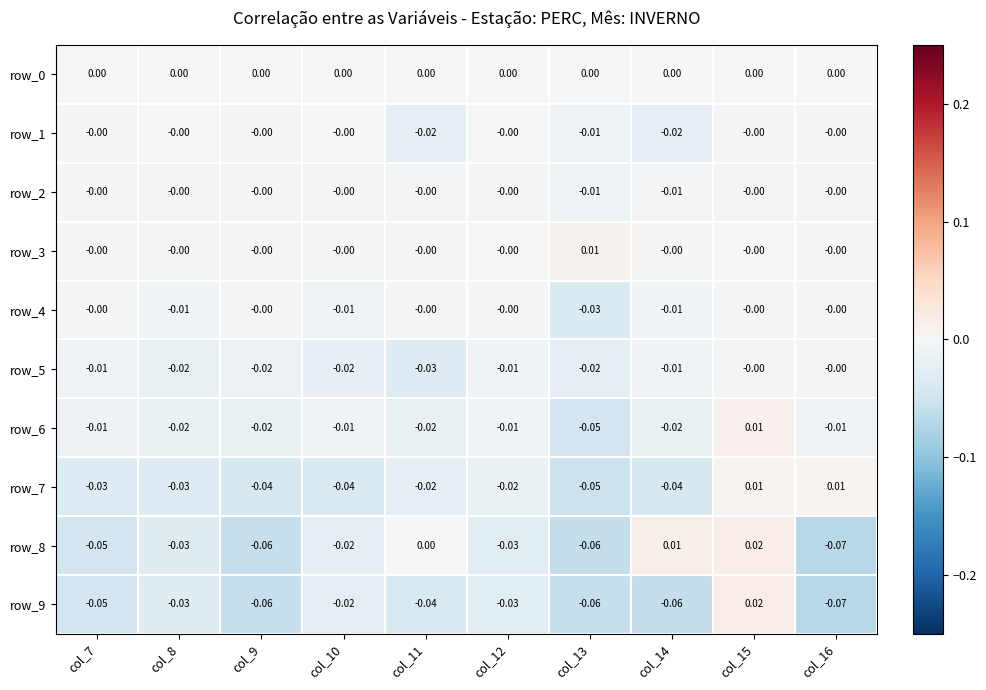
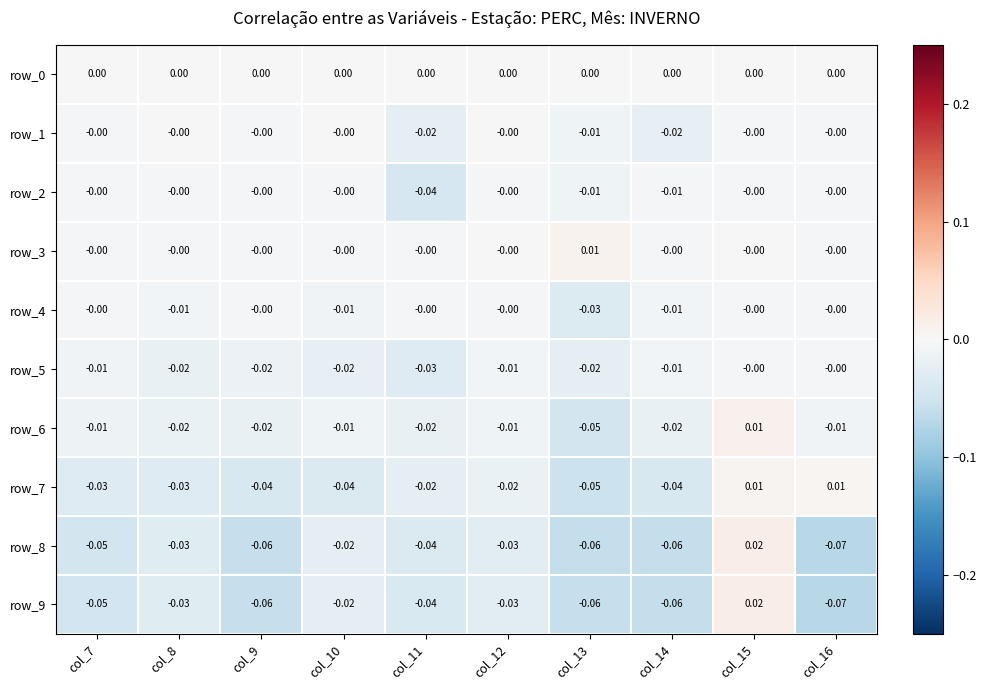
  {
    "row_0": {
      "col_7": 0.00,
      "col_8": 0.00,
      "col_9": 0.00,
      "col_10": 0.00,
      "col_11": 0.00,
      "col_12": 0.00,
      "col_13": 0.00,
      "col_14": 0.00,
      "col_15": 0.00,
      "col_16": 0.00
    },
    "row_1": {
      "col_7": -0.00,
      "col_8": -0.00,
      "col_9": -0.00,
      "col_10": -0.00,
      "col_11": -0.02,
      "col_12": -0.00,
      "col_13": -0.01,
      "col_14": -0.02,
      "col_15": -0.00,
      "col_16": -0.00
    },
    "row_2": {
      "col_7": -0.00,
      "col_8": -0.00,
      "col_9": -0.00,
      "col_10": -0.00,
-     "col_11": -0.00,
+     "col_11": -0.04,
      "col_12": -0.00,
      "col_13": -0.01,
      "col_14": -0.01,
      "col_15": -0.00,
      "col_16": -0.00
    },
    "row_3": {
      "col_7": -0.00,
      "col_8": -0.00,
      "col_9": -0.00,
      "col_10": -0.00,
      "col_11": -0.00,
      "col_12": -0.00,
      "col_13": 0.01,
      "col_14": -0.00,
      "col_15": -0.00,
      "col_16": -0.00
    },
    "row_4": {
      "col_7": -0.00,
      "col_8": -0.01,
      "col_9": -0.00,
      "col_10": -0.01,
      "col_11": -0.00,
      "col_12": -0.00,
      "col_13": -0.03,
      "col_14": -0.01,
      "col_15": -0.00,
      "col_16": -0.00
    },
    "row_5": {
      "col_7": -0.01,
      "col_8": -0.02,
      "col_9": -0.02,
      "col_10": -0.02,
      "col_11": -0.03,
      "col_12": -0.01,
      "col_13": -0.02,
      "col_14": -0.01,
      "col_15": -0.00,
      "col_16": -0.00
    },
    "row_6": {
      "col_7": -0.01,
      "col_8": -0.02,
      "col_9": -0.02,
      "col_10": -0.01,
      "col_11": -0.02,
      "col_12": -0.01,
      "col_13": -0.05,
      "col_14": -0.02,
      "col_15": 0.01,
      "col_16": -0.01
    },
    "row_7": {
      "col_7": -0.03,
      "col_8": -0.03,
      "col_9": -0.04,
      "col_10": -0.04,
      "col_11": -0.02,
      "col_12": -0.02,
      "col_13": -0.05,
      "col_14": -0.04,
      "col_15": 0.01,
      "col_16": 0.01
    },
    "row_8": {
      "col_7": -0.05,
      "col_8": -0.03,
      "col_9": -0.06,
      "col_10": -0.02,
-     "col_11": 0.00,
+     "col_11": -0.04,
      "col_12": -0.03,
      "col_13": -0.06,
-     "col_14": 0.01,
+     "col_14": -0.06,
      "col_15": 0.02,
      "col_16": -0.07
    },
    "row_9": {
      "col_7": -0.05,
      "col_8": -0.03,
      "col_9": -0.06,
      "col_10": -0.02,
      "col_11": -0.04,
      "col_12": -0.03,
      "col_13": -0.06,
      "col_14": -0.06,
      "col_15": 0.02,
      "col_16": -0.07
    }
  }
